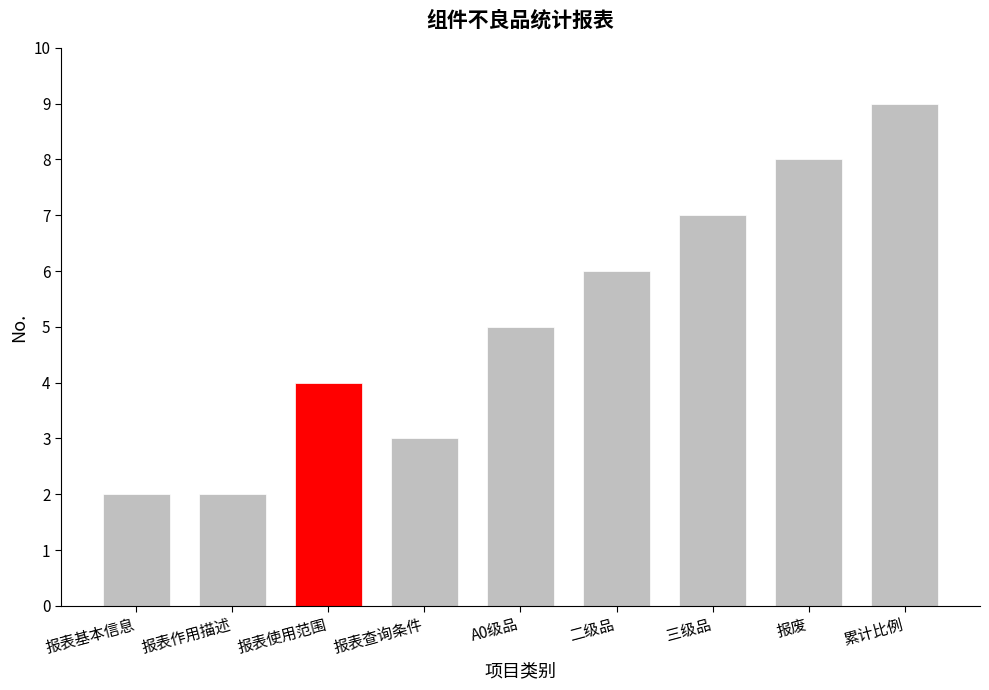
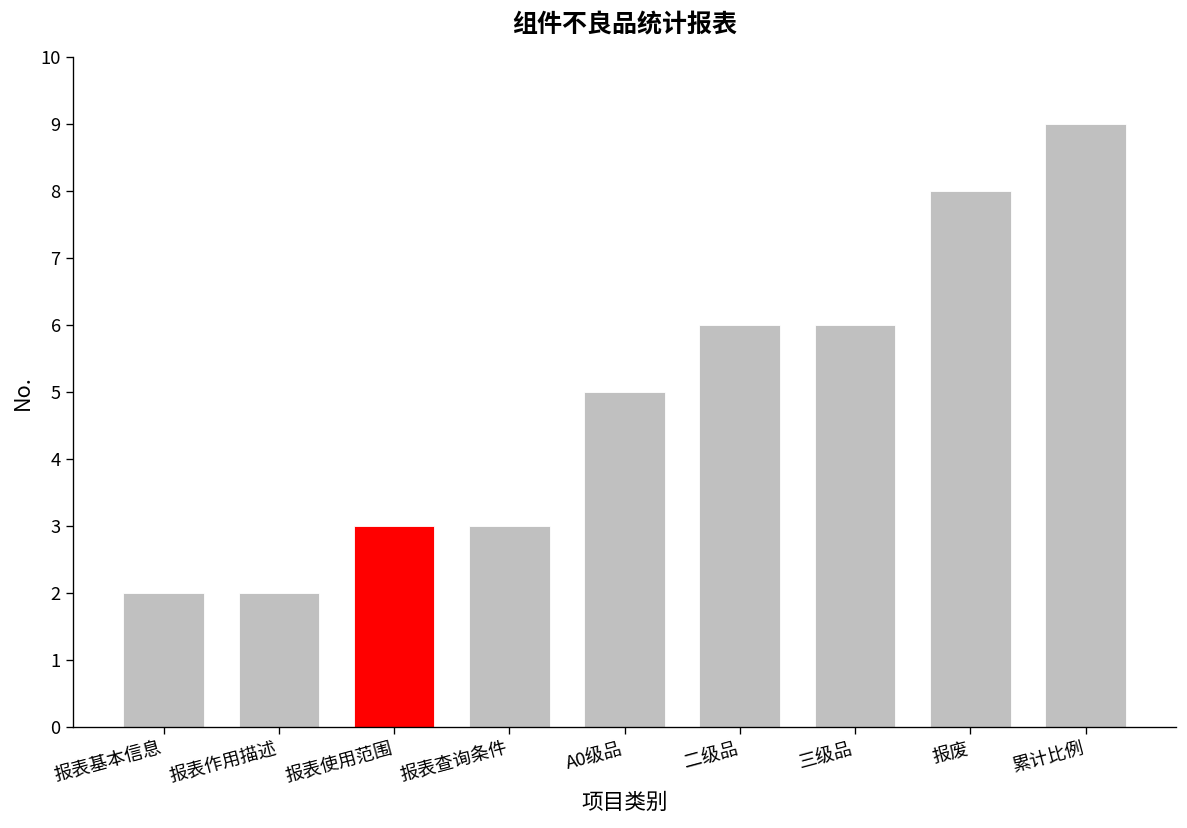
  {
    "报表基本信息": 2,
    "报表作用描述": 2,
-   "报表使用范围": 4,
+   "报表使用范围": 3,
    "报表查询条件": 3,
    "A0级品": 5,
    "二级品": 6,
-   "三级品": 7,
+   "三级品": 6,
    "报废": 8,
    "累计比例": 9
  }
